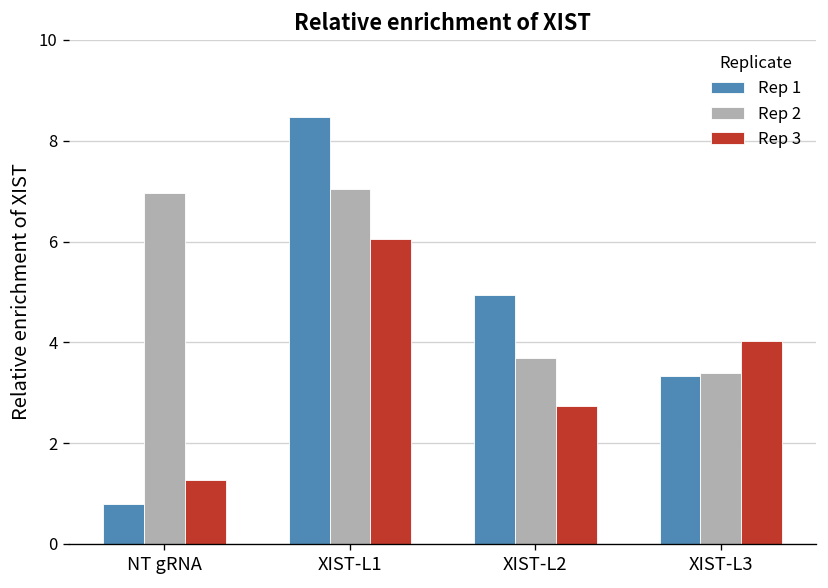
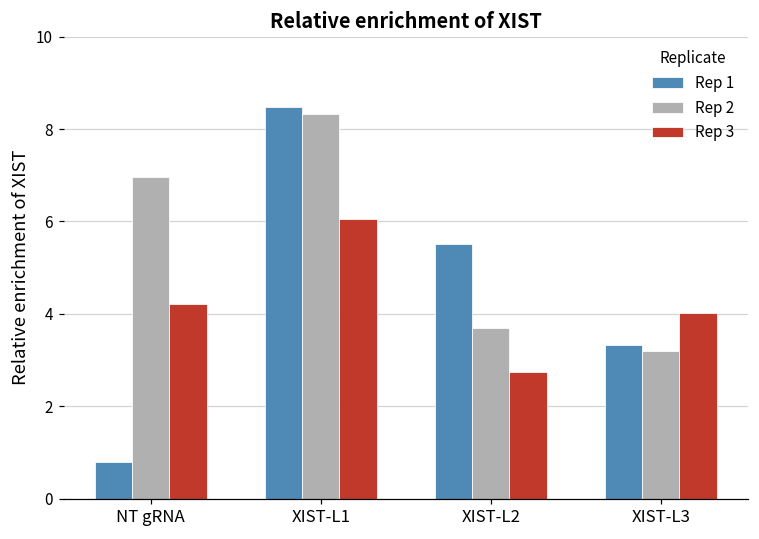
  {
    "Rep 1": {
      "NT gRNA": 0.8,
      "XIST-L1": 8.5,
-     "XIST-L2": 4.9,
+     "XIST-L2": 5.5,
      "XIST-L3": 3.3
    },
    "Rep 2": {
      "NT gRNA": 7.0,
-     "XIST-L1": 7.0,
+     "XIST-L1": 8.3,
      "XIST-L2": 3.7,
-     "XIST-L3": 3.4
+     "XIST-L3": 3.2
    },
    "Rep 3": {
-     "NT gRNA": 1.3,
+     "NT gRNA": 4.2,
      "XIST-L1": 6.0,
      "XIST-L2": 2.7,
      "XIST-L3": 4.0
    }
  }
